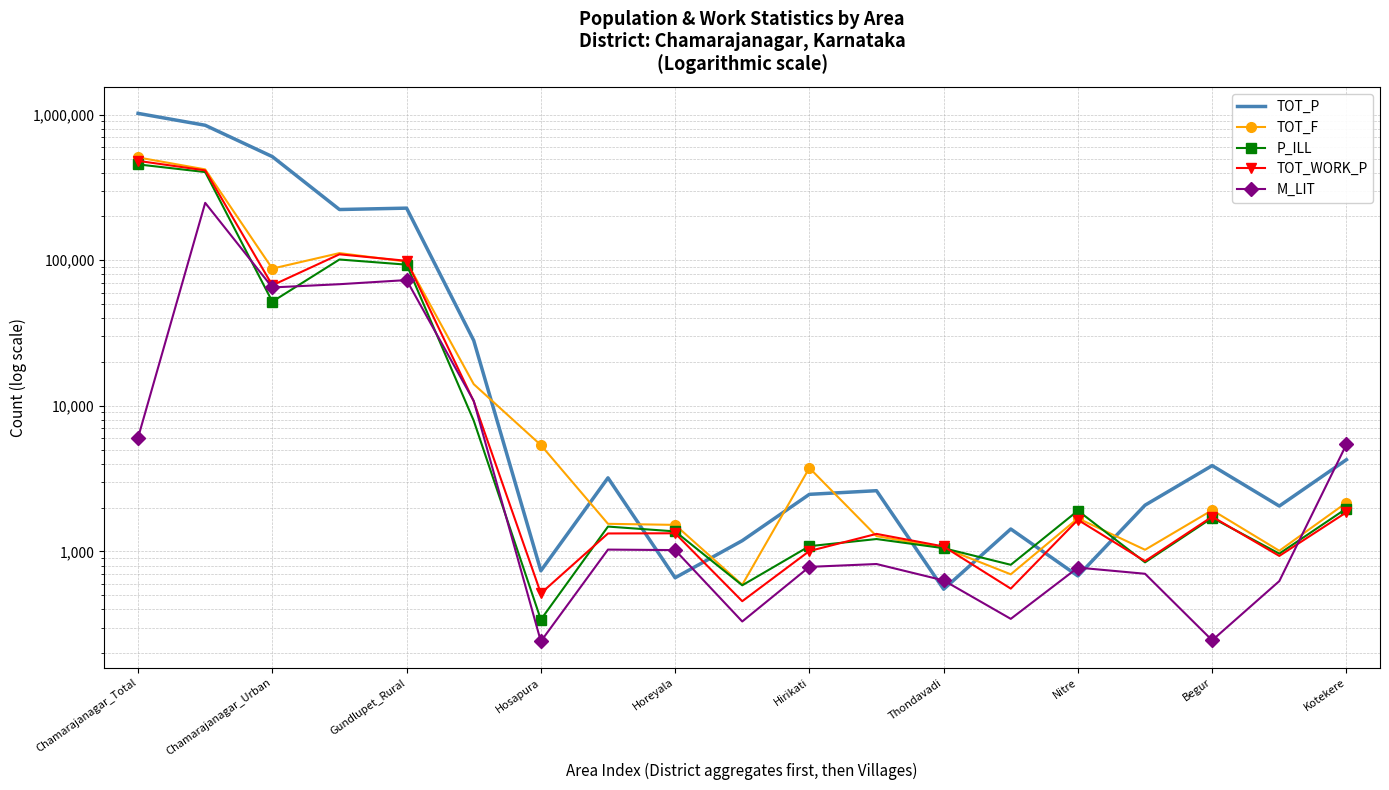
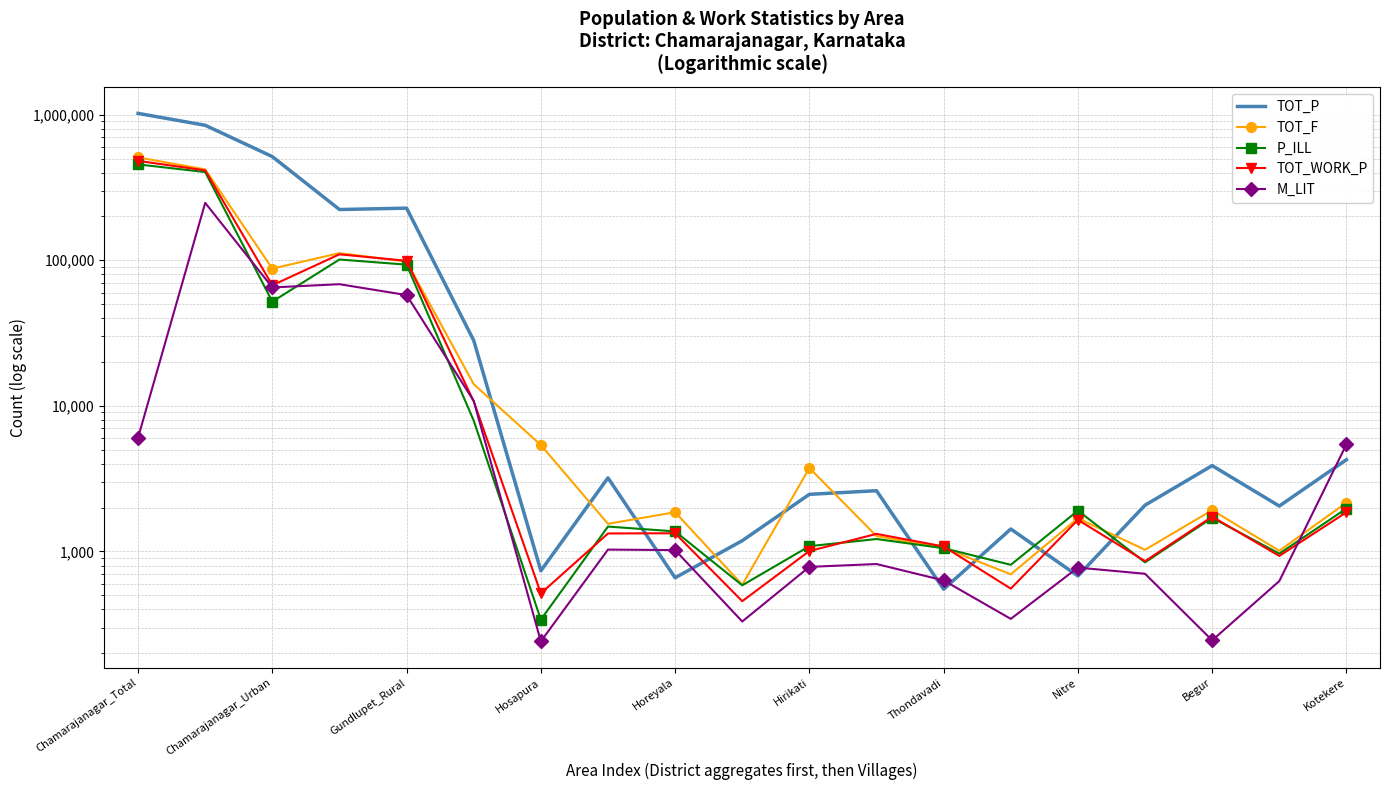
  {
    "TOT_P": {
      "Chamarajanagar_Total": "1,000,000",
      "Chamarajanagar_Urban": "520,000",
      "Gundlupet_Rural": "230,000",
      "Hosapura": "700",
      "Horeyala": "700",
      "Hirikati": "2,500",
      "Thondavadi": "550",
      "Nitre": "700",
      "Begur": "3,900",
      "Kotekere": "4,300"
    },
    "TOT_F": {
      "Chamarajanagar_Total": "510,000",
      "Chamarajanagar_Urban": "90,000",
      "Hosapura": "5,400",
-     "Horeyala": "1,500",
+     "Horeyala": "1,900",
      "Hirikati": "3,700",
      "Begur": "1,900",
      "Kotekere": "2,200"
    },
    "P_ILL": {
      "Chamarajanagar_Total": "460,000",
      "Chamarajanagar_Urban": "52,000",
      "Gundlupet_Rural": "90,000",
      "Hosapura": "340",
      "Hirikati": "1,100",
      "Nitre": "1,900",
      "Kotekere": "2,000"
    },
    "TOT_WORK_P": {
      "Chamarajanagar_Total": "480,000",
      "Hosapura": "520",
      "Hirikati": "1,000",
      "Kotekere": "1,900"
    },
    "M_LIT": {
      "Chamarajanagar_Total": "6,000",
-     "Gundlupet_Rural": "70,000",
+     "Gundlupet_Rural": "58,000",
      "Hosapura": "240",
      "Horeyala": "1,000",
      "Hirikati": "800",
      "Thondavadi": "630",
      "Nitre": "800",
      "Begur": "250",
      "Kotekere": "5,400"
    }
  }
